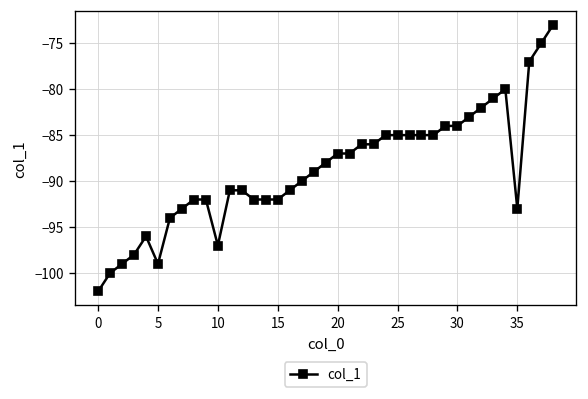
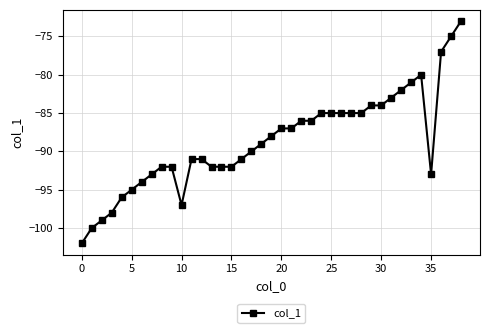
  {
    "0": -102,
-   "5": -99,
+   "5": -95,
    "10": -97,
    "15": -92,
    "20": -87,
    "25": -85,
    "30": -84,
    "35": -93
  }
